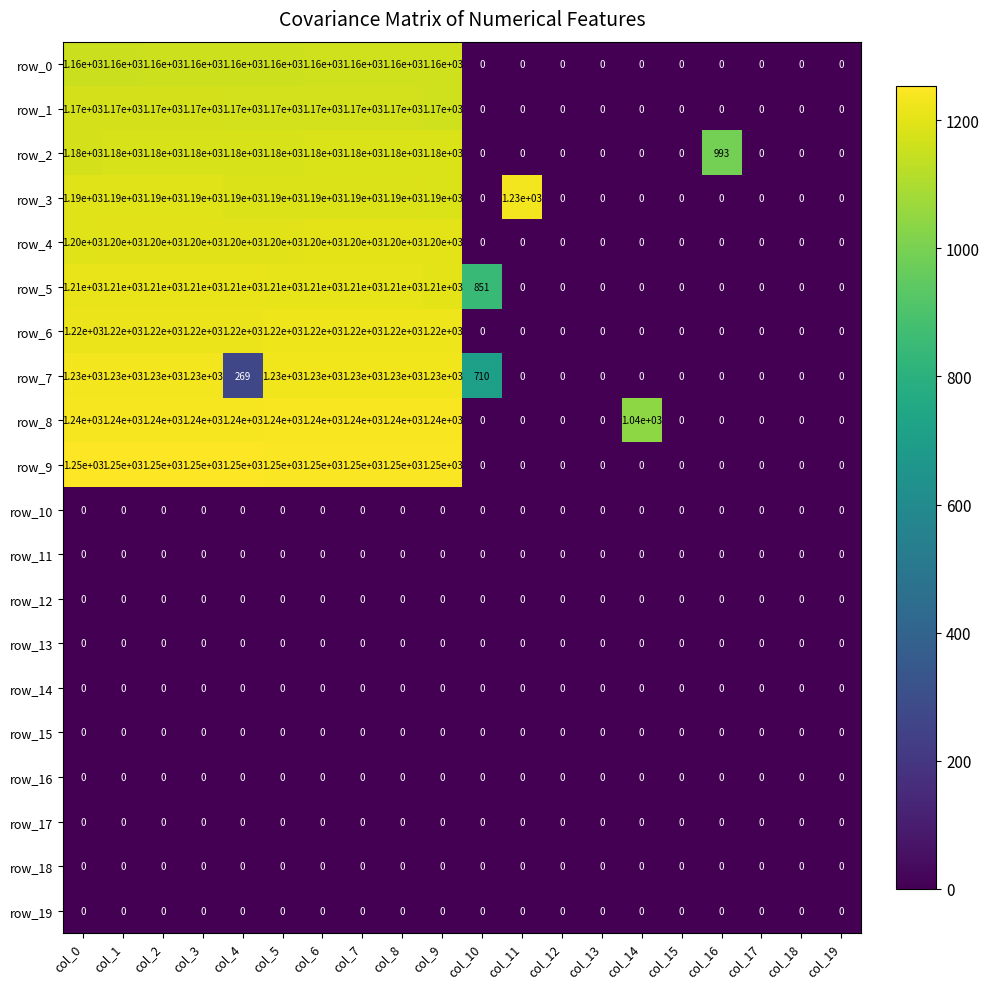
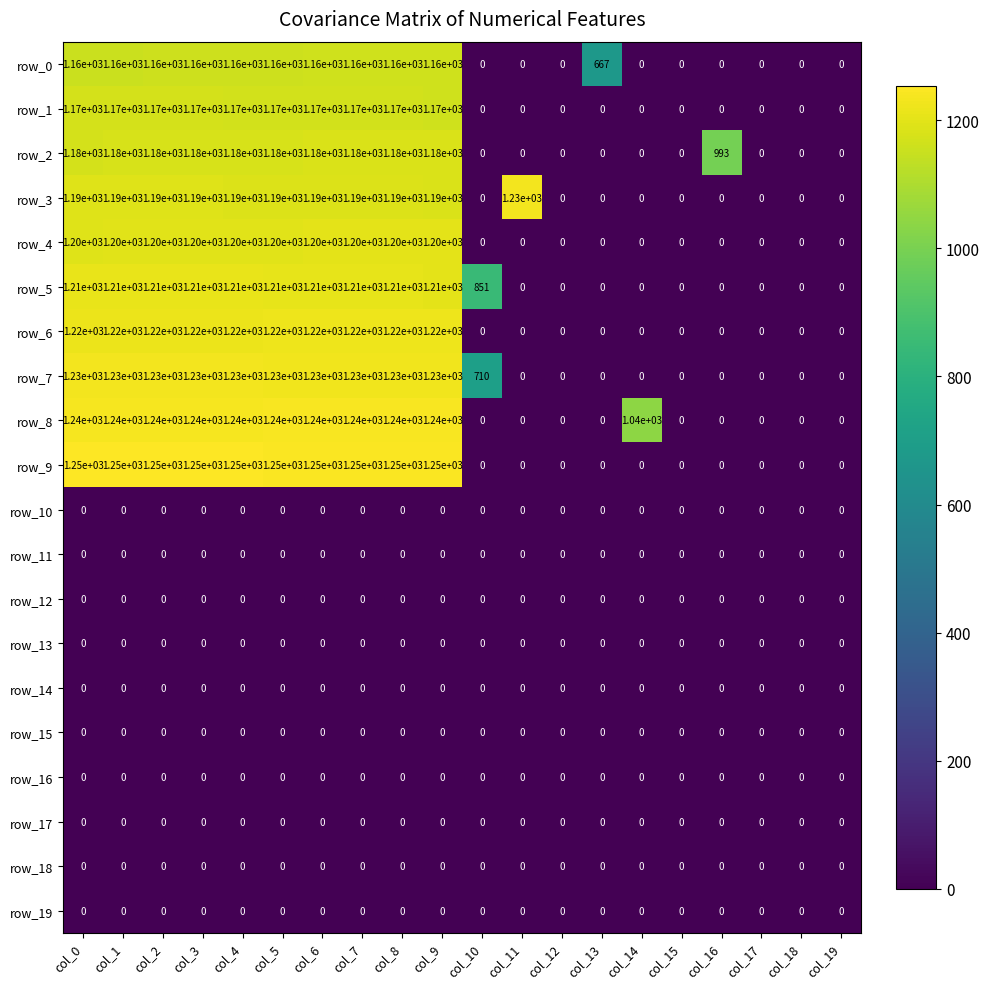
  {
    "row_0": {
      "col_0": "1.16e+03",
      "col_1": "1.16e+03",
      "col_2": "1.16e+03",
      "col_3": "1.16e+03",
      "col_4": "1.16e+03",
      "col_5": "1.16e+03",
      "col_6": "1.16e+03",
      "col_7": "1.16e+03",
      "col_8": "1.16e+03",
      "col_9": "1.16e+03",
      "col_10": "0",
      "col_11": "0",
      "col_12": "0",
-     "col_13": "0",
+     "col_13": "667",
      "col_14": "0",
      "col_15": "0",
      "col_16": "0",
      "col_17": "0",
      "col_18": "0",
      "col_19": "0"
    },
    "row_7": {
      "col_0": "1.23e+03",
      "col_1": "1.23e+03",
      "col_2": "1.23e+03",
      "col_3": "1.23e+03",
-     "col_4": "269",
+     "col_4": "1.23e+03",
      "col_5": "1.23e+03",
      "col_6": "1.23e+03",
      "col_7": "1.23e+03",
      "col_8": "1.23e+03",
      "col_9": "1.23e+03",
      "col_10": "710",
      "col_11": "0",
      "col_12": "0",
      "col_13": "0",
      "col_14": "0",
      "col_15": "0",
      "col_16": "0",
      "col_17": "0",
      "col_18": "0",
      "col_19": "0"
    }
  }
